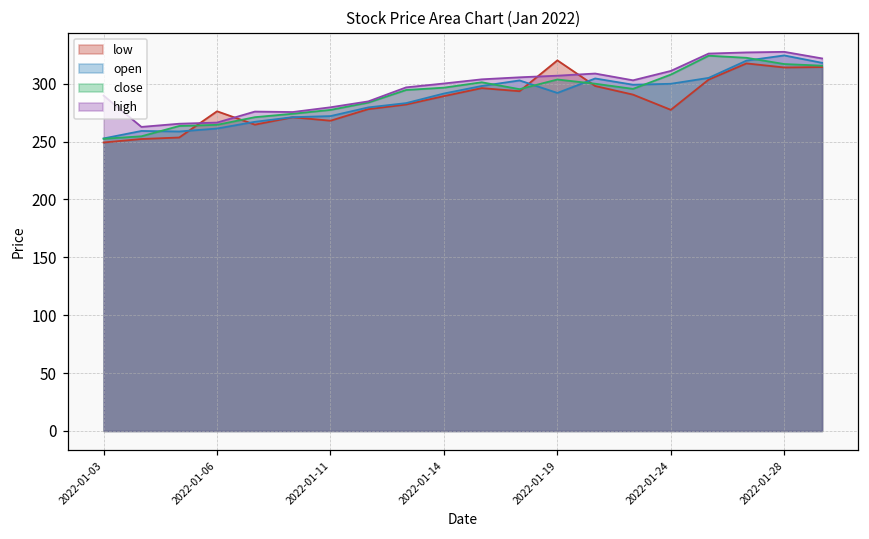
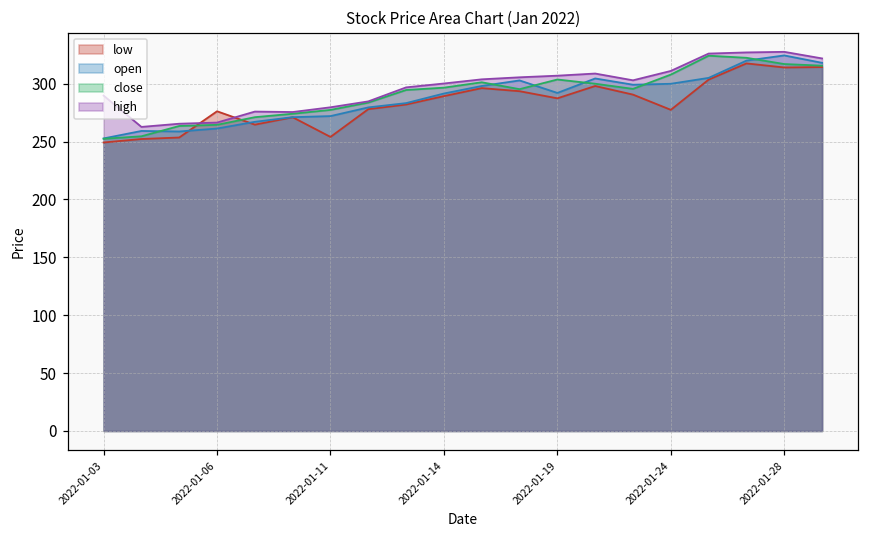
  {
    "low": {
      "2022-01-03": 249,
      "2022-01-06": 276,
-     "2022-01-11": 268,
-     "2022-01-19": 320,
+     "2022-01-11": 254,
+     "2022-01-19": 287,
      "2022-01-24": 277,
      "2022-01-28": 314
    },
    "high": {
      "2022-01-14": 300,
      "2022-01-19": 307,
      "2022-01-24": 311,
      "2022-01-28": 328
    }
  }
